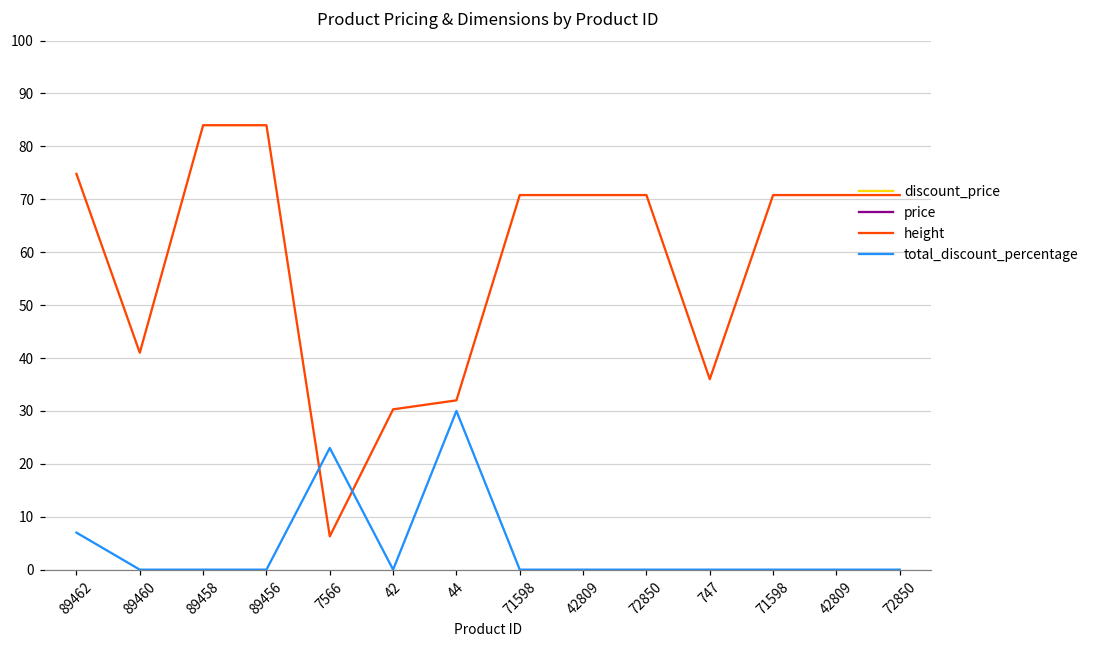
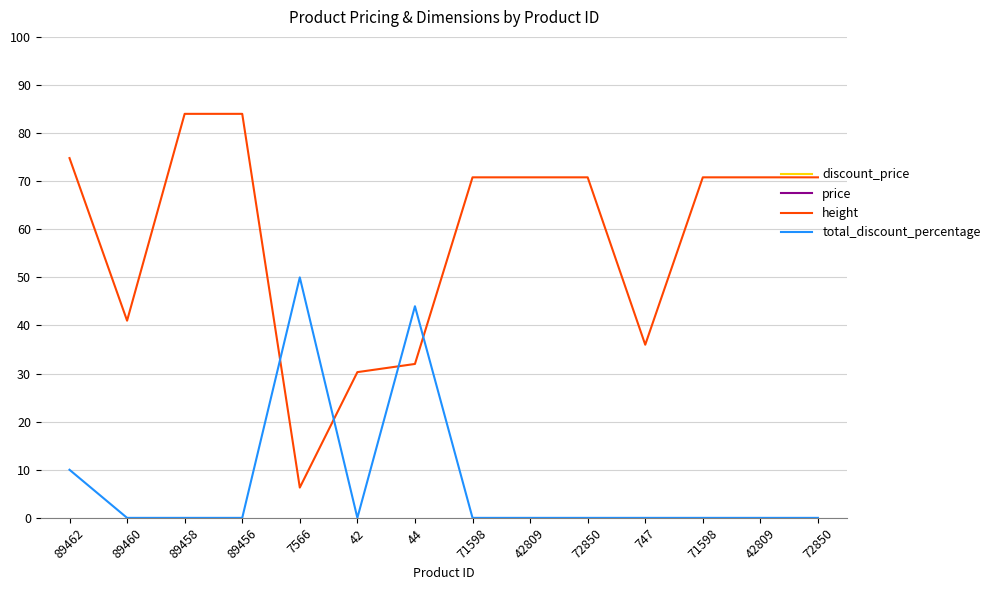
  {
    "height": {
      "89462": 75,
      "89460": 41,
      "89458": 84,
      "89456": 84,
      "7566": 6,
      "42": 30,
      "44": 32,
      "747": 36
    },
    "total_discount_percentage": {
-     "89462": 7,
+     "89462": 10,
      "89460": 0,
      "89458": 0,
      "89456": 0,
-     "7566": 23,
+     "7566": 50,
      "42": 0,
-     "44": 30,
+     "44": 44,
      "747": 0
    }
  }
